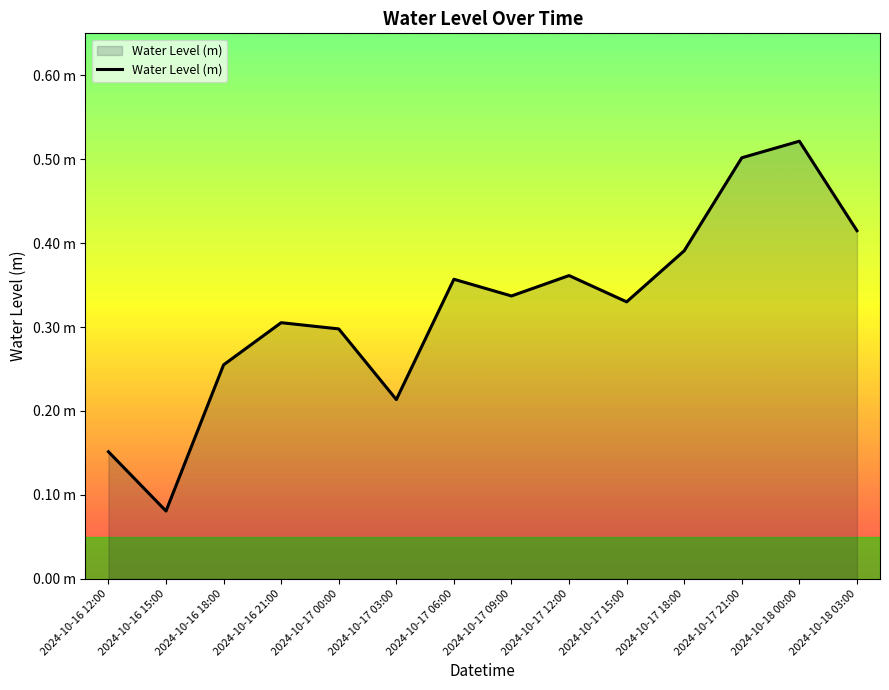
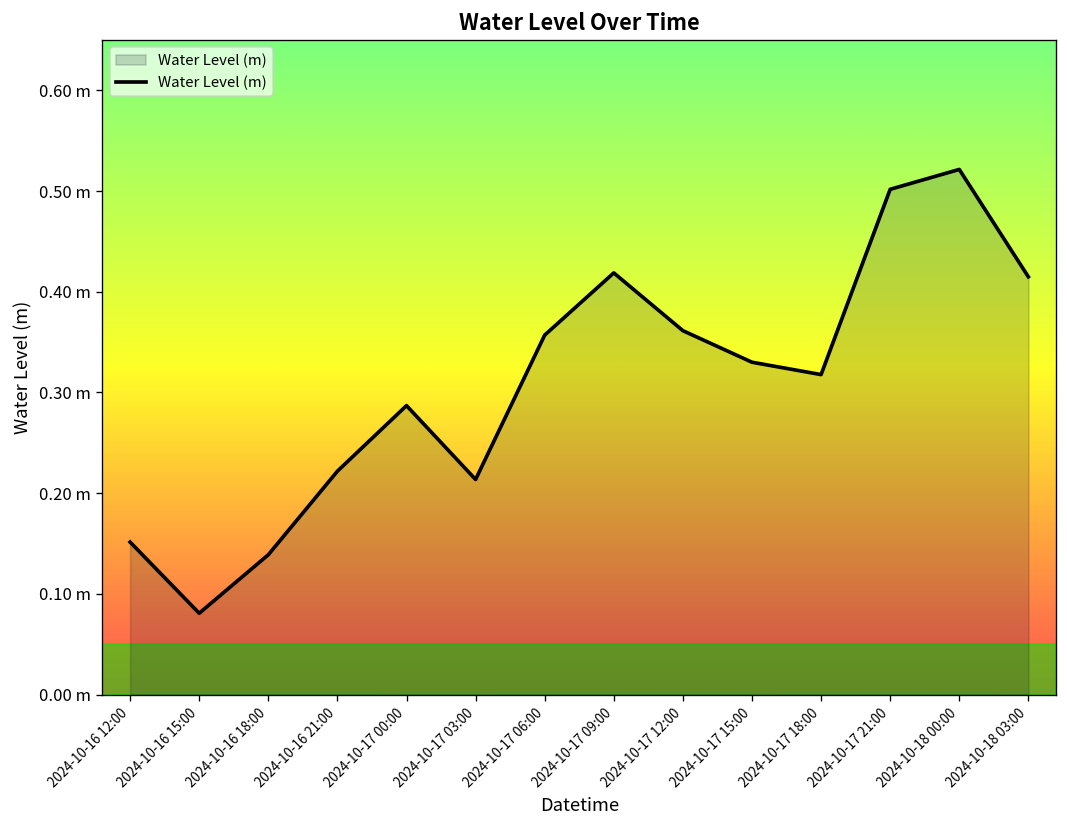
  {
    "2024-10-16 12:00": "0.15 m",
    "2024-10-16 15:00": "0.08 m",
-   "2024-10-16 18:00": "0.25 m",
-   "2024-10-16 21:00": "0.31 m",
-   "2024-10-17 00:00": "0.30 m",
+   "2024-10-16 18:00": "0.14 m",
+   "2024-10-16 21:00": "0.22 m",
+   "2024-10-17 00:00": "0.29 m",
    "2024-10-17 03:00": "0.21 m",
    "2024-10-17 06:00": "0.36 m",
-   "2024-10-17 09:00": "0.34 m",
+   "2024-10-17 09:00": "0.42 m",
    "2024-10-17 12:00": "0.36 m",
    "2024-10-17 15:00": "0.33 m",
-   "2024-10-17 18:00": "0.39 m",
+   "2024-10-17 18:00": "0.32 m",
    "2024-10-17 21:00": "0.50 m",
    "2024-10-18 00:00": "0.52 m",
    "2024-10-18 03:00": "0.41 m"
  }
